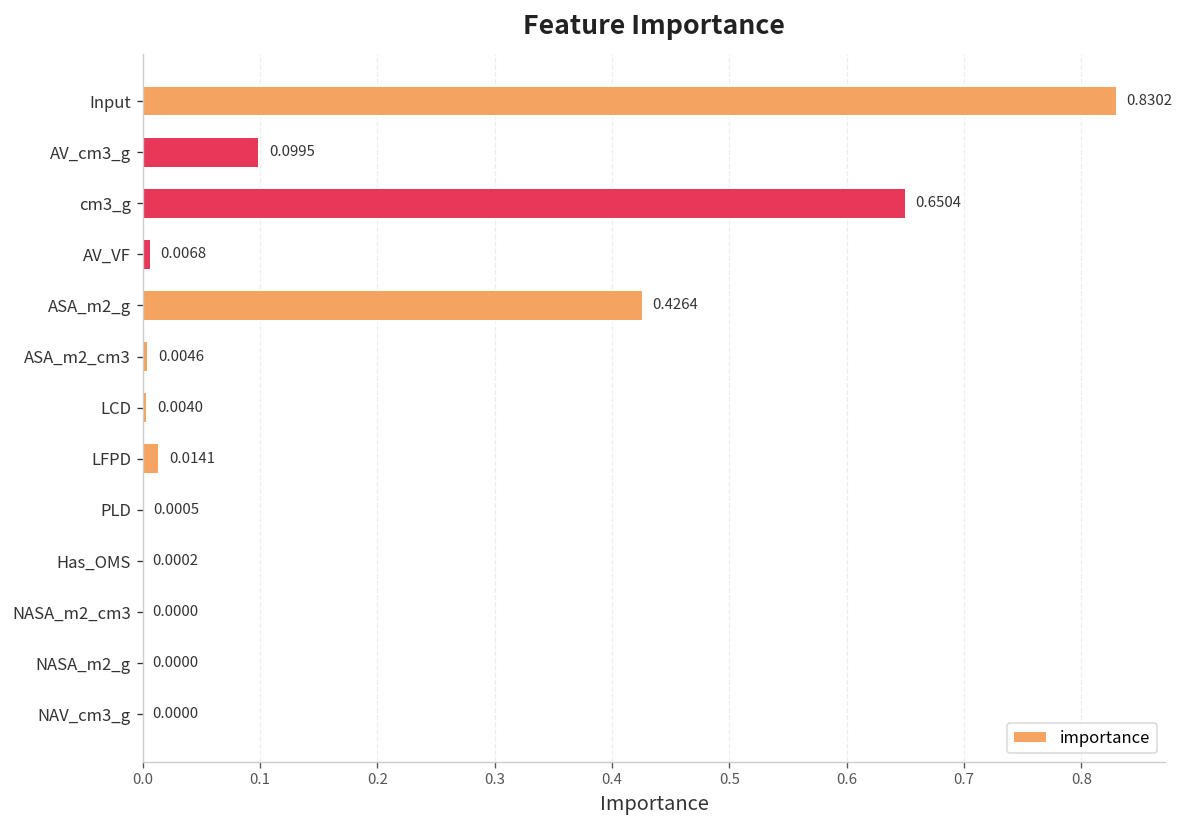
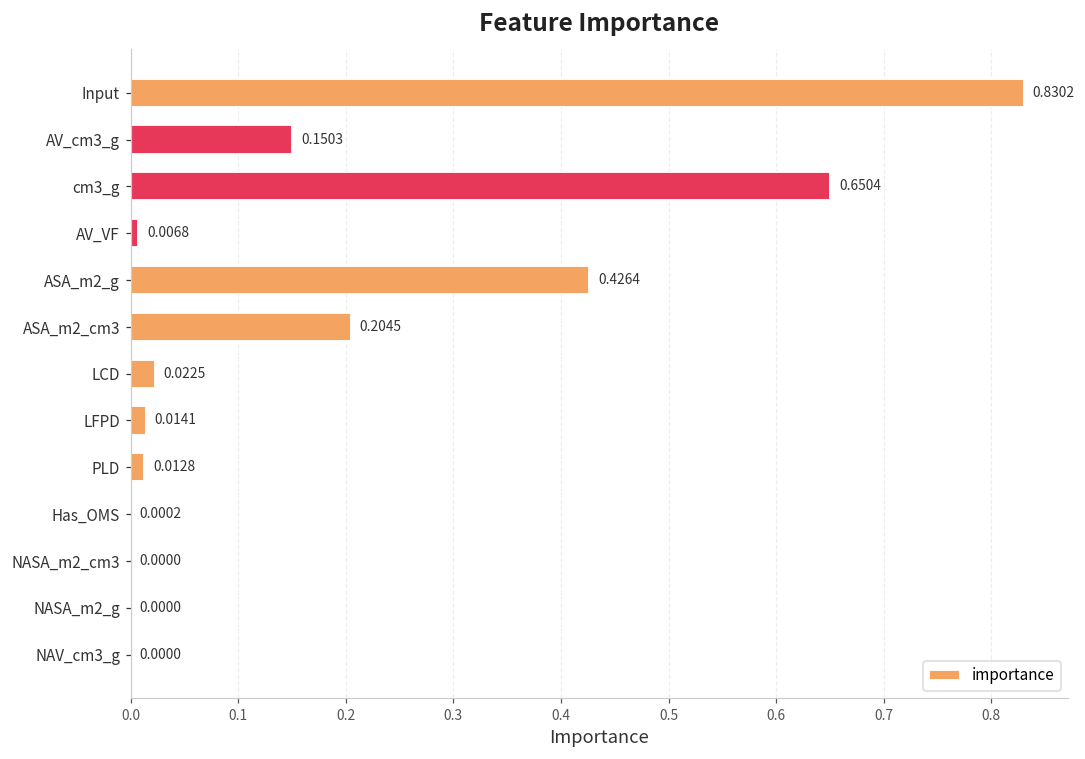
  {
    "Input": 0.8302,
-   "AV_cm3_g": 0.0995,
+   "AV_cm3_g": 0.1503,
    "cm3_g": 0.6504,
    "AV_VF": 0.0068,
    "ASA_m2_g": 0.4264,
-   "ASA_m2_cm3": 0.0046,
-   "LCD": 0.0040,
+   "ASA_m2_cm3": 0.2045,
+   "LCD": 0.0225,
    "LFPD": 0.0141,
-   "PLD": 0.0005,
+   "PLD": 0.0128,
    "Has_OMS": 0.0002,
    "NASA_m2_cm3": 0.0000,
    "NASA_m2_g": 0.0000,
    "NAV_cm3_g": 0.0000
  }
